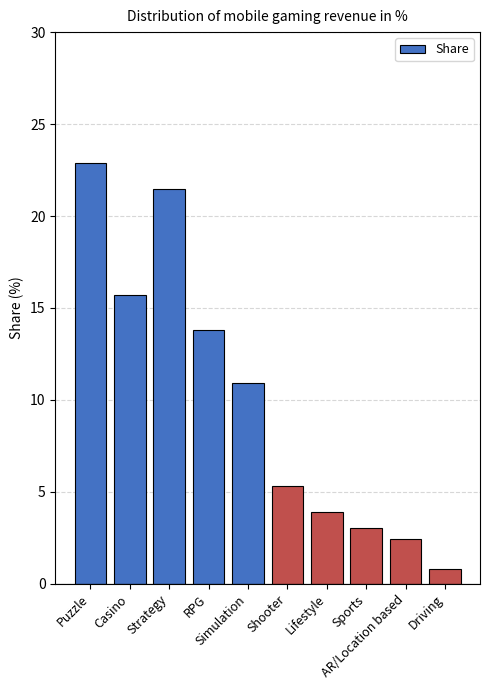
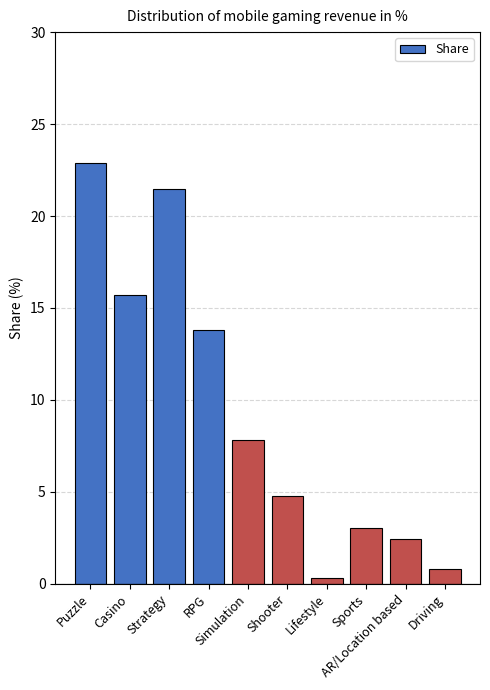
  {
    "Puzzle": 22.9,
    "Casino": 15.7,
    "Strategy": 21.5,
    "RPG": 13.8,
-   "Simulation": 10.9,
-   "Shooter": 5.3,
-   "Lifestyle": 3.9,
+   "Simulation": 7.8,
+   "Shooter": 4.8,
+   "Lifestyle": 0.3,
    "Sports": 3.0,
    "AR/Location based": 2.4,
    "Driving": 0.8
  }
